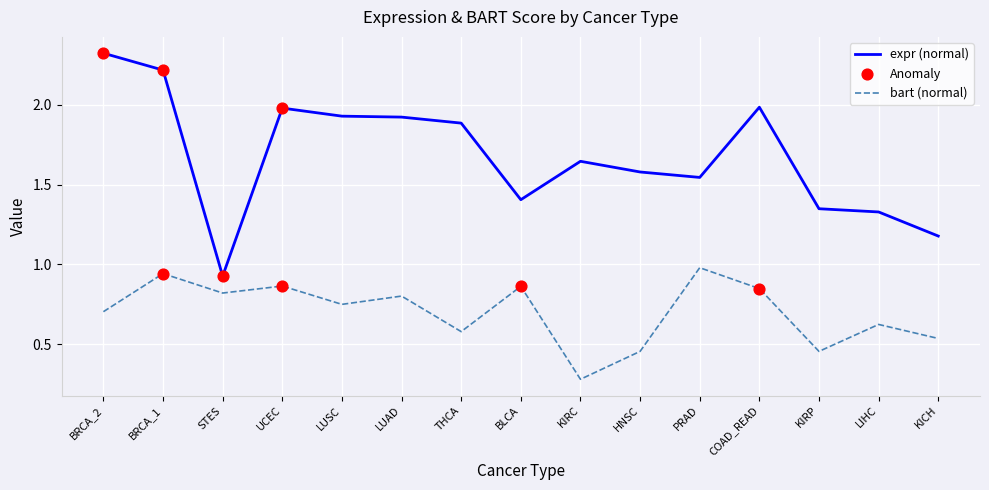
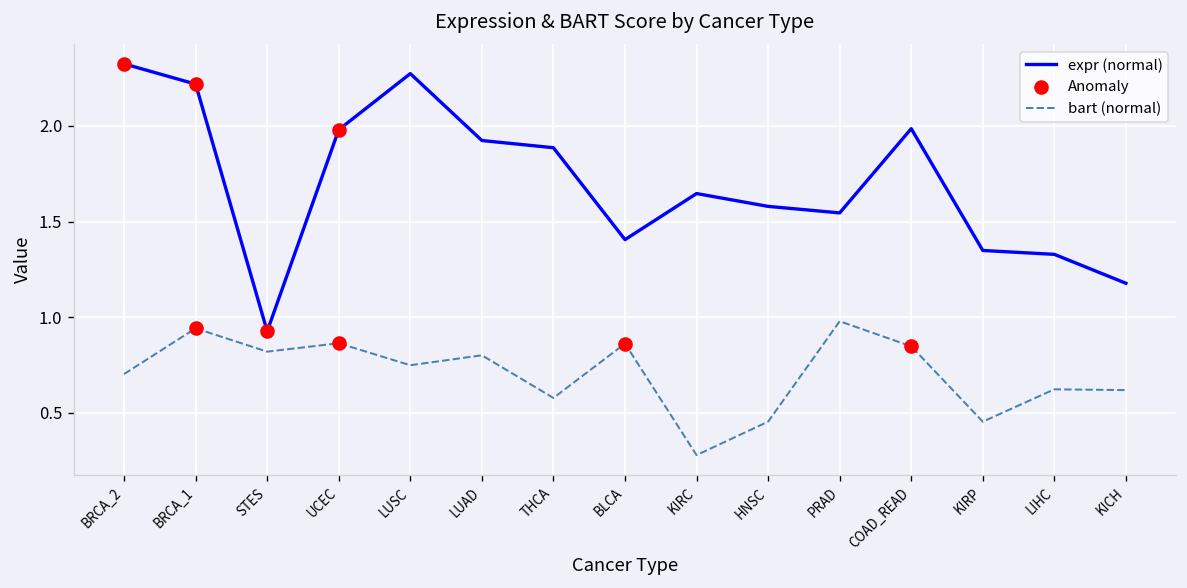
  {
    "expr (normal)": {
-     "LUSC": 1.93,
+     "LUSC": 2.27,
      "LUAD": 1.92,
      "THCA": 1.89,
      "BLCA": 1.41,
      "KIRC": 1.65,
      "HNSC": 1.58,
      "PRAD": 1.55,
      "COAD_READ": 1.99,
      "KIRP": 1.35,
      "LIHC": 1.33,
      "KICH": 1.18
    },
    "bart (normal)": {
      "BRCA_2": 0.70,
      "STES": 0.82,
      "LUSC": 0.75,
      "LUAD": 0.80,
      "THCA": 0.58,
      "KIRC": 0.28,
      "HNSC": 0.45,
      "PRAD": 0.98,
      "KIRP": 0.45,
      "LIHC": 0.62,
-     "KICH": 0.54
+     "KICH": 0.62
    }
  }
